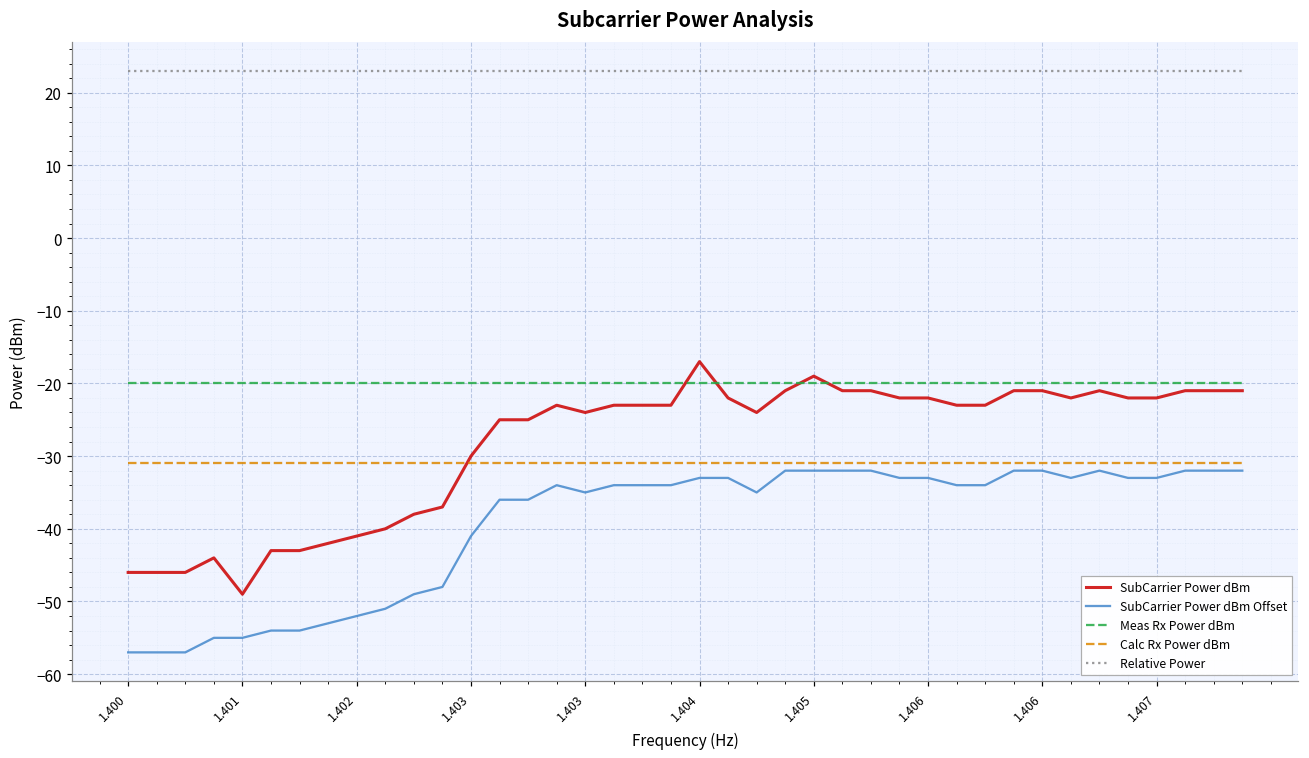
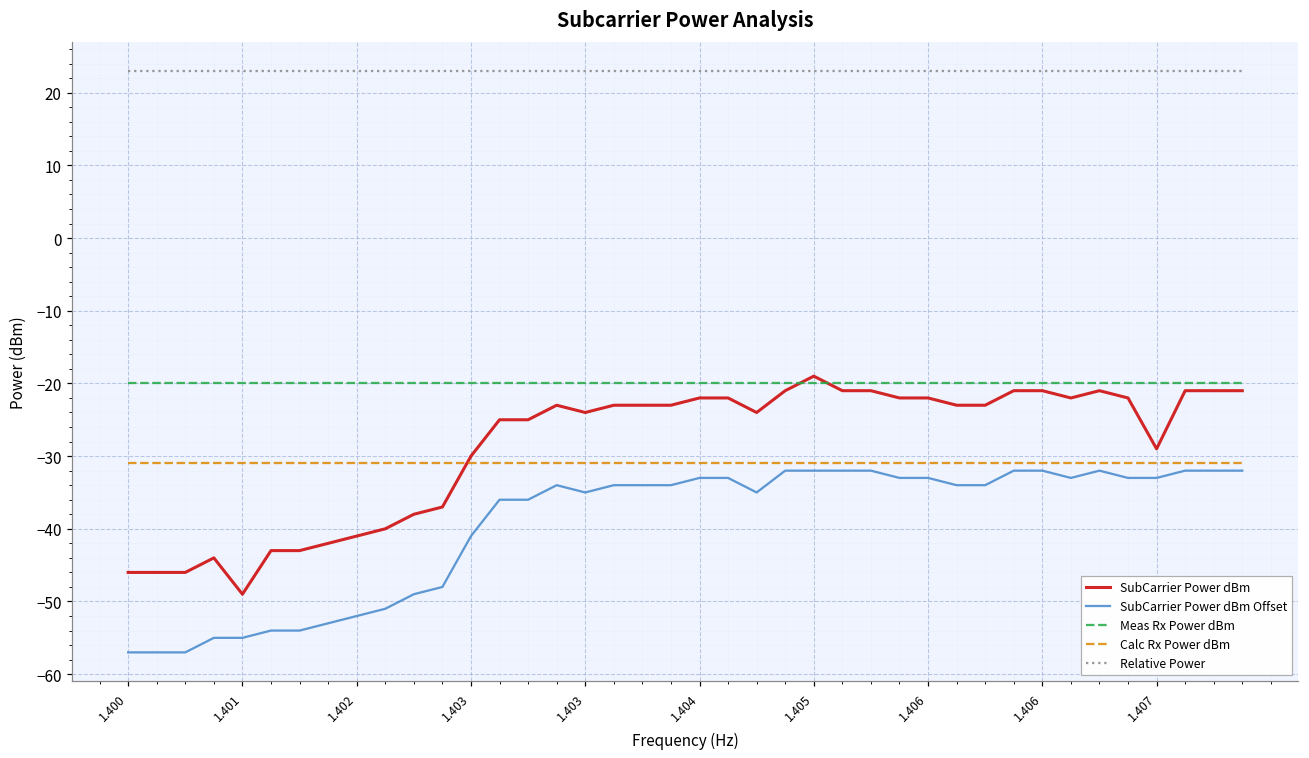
  {
    "SubCarrier Power dBm": {
      "1.400": -46,
      "1.401": -49,
      "1.402": -41,
-     "1.404": -17,
+     "1.404": -22,
      "1.405": -19,
-     "1.407": -22
+     "1.407": -29
    },
    "SubCarrier Power dBm Offset": {
      "1.400": -57,
      "1.401": -55,
      "1.402": -52,
      "1.404": -33,
      "1.405": -32,
      "1.407": -33
    },
    "Meas Rx Power dBm": {
      "1.400": -20,
      "1.401": -20,
      "1.402": -20,
      "1.404": -20,
      "1.405": -20,
      "1.407": -20
    },
    "Calc Rx Power dBm": {
      "1.400": -31,
      "1.401": -31,
      "1.402": -31,
      "1.404": -31,
      "1.405": -31,
      "1.407": -31
    },
    "Relative Power": {
      "1.400": 23,
      "1.401": 23,
      "1.402": 23,
      "1.404": 23,
      "1.405": 23,
      "1.407": 23
    }
  }
